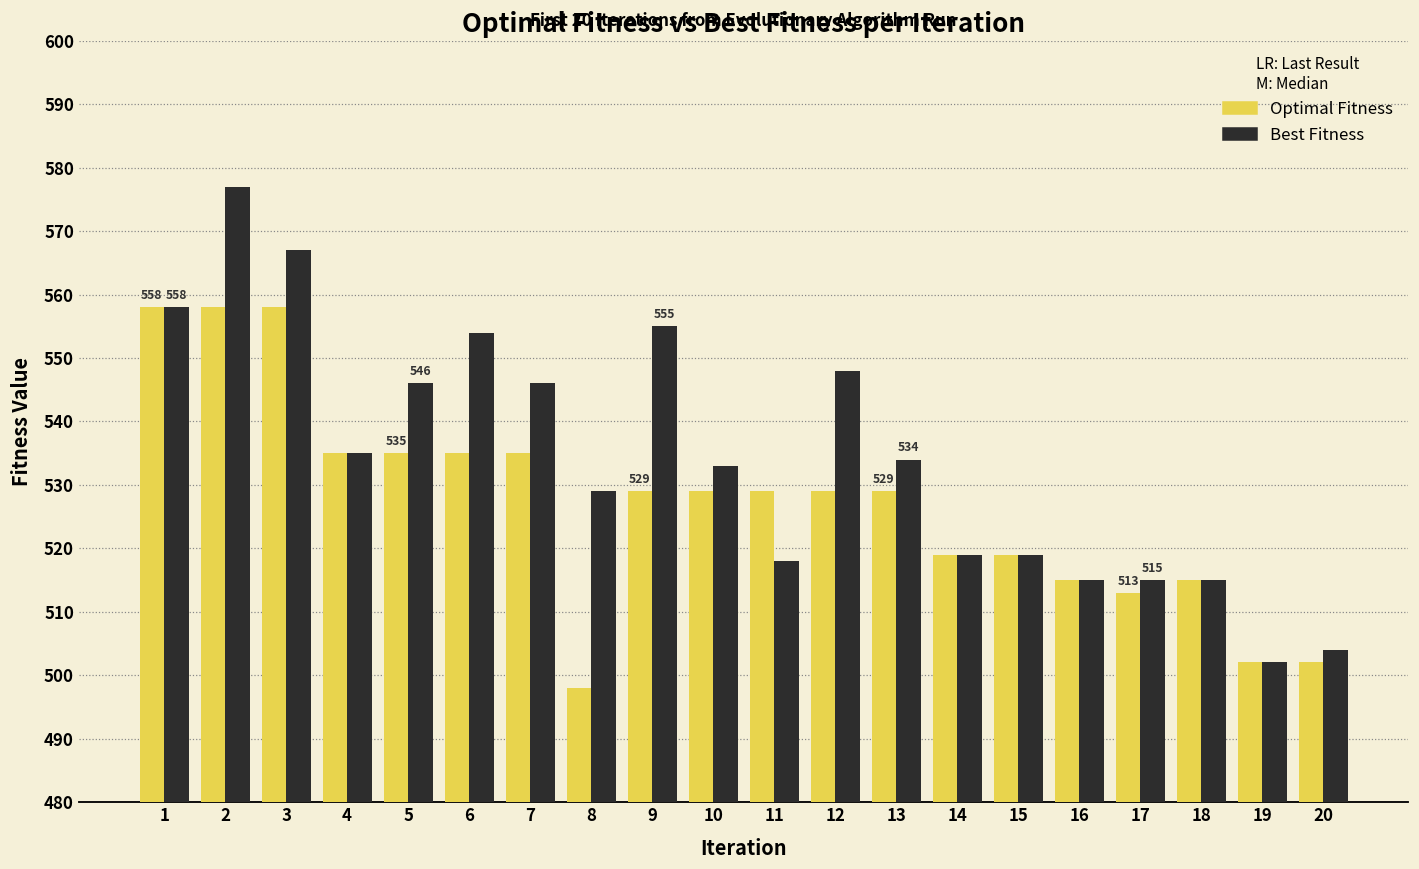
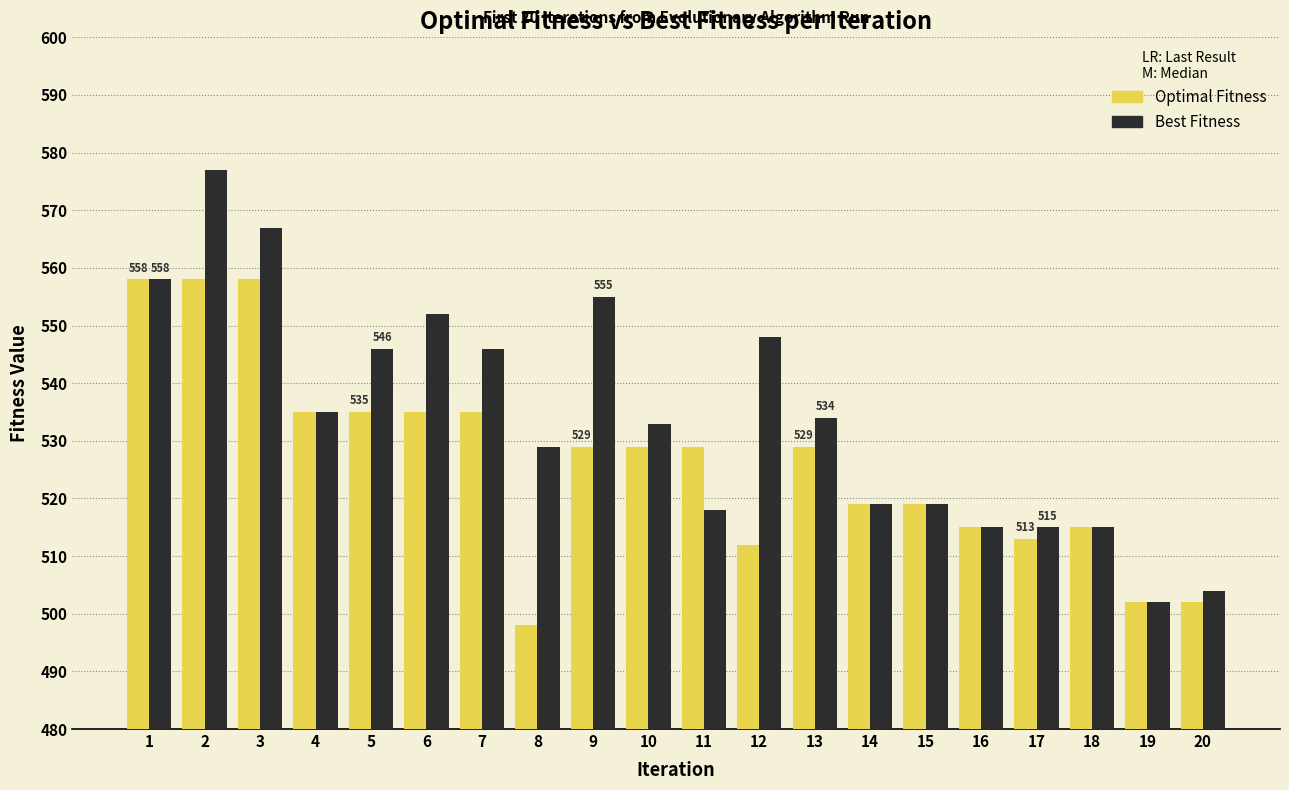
  {
    "Optimal Fitness": {
      "3": 558,
      "4": 535,
      "6": 535,
      "7": 535,
      "8": 498,
      "10": 529,
      "11": 529,
-     "12": 529,
+     "12": 512,
      "14": 519,
      "15": 519,
      "16": 515,
      "19": 502,
      "20": 502
    },
    "Best Fitness": {
      "2": 577,
      "3": 567,
-     "6": 554,
+     "6": 552,
      "7": 546,
      "10": 533,
      "11": 518,
      "12": 548,
      "14": 519,
      "15": 519,
      "16": 515,
      "18": 515,
      "19": 502,
      "20": 504
    }
  }
